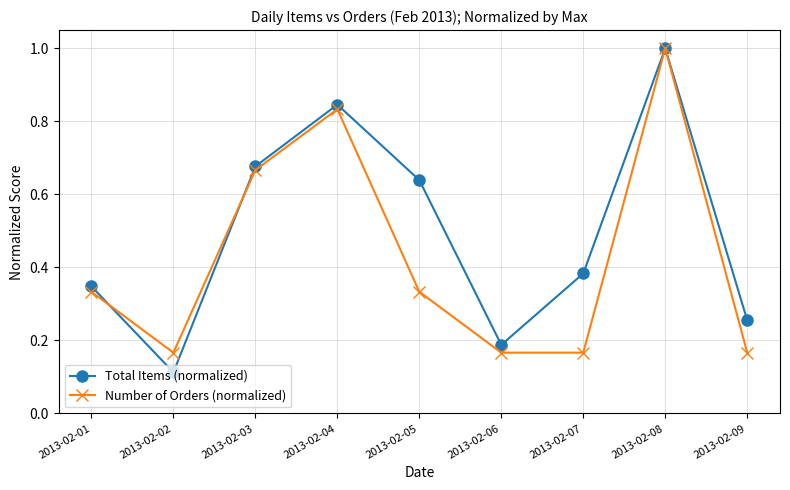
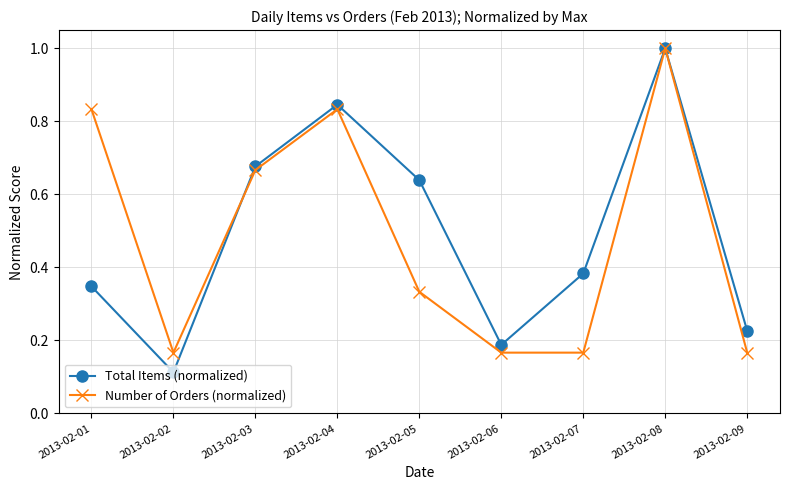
  {
    "Total Items (normalized)": {
      "2013-02-01": 0.35,
      "2013-02-03": 0.68,
      "2013-02-04": 0.85,
      "2013-02-05": 0.64,
      "2013-02-06": 0.19,
      "2013-02-07": 0.38,
-     "2013-02-09": 0.26
+     "2013-02-09": 0.23
    },
    "Number of Orders (normalized)": {
-     "2013-02-01": 0.33,
+     "2013-02-01": 0.83,
      "2013-02-02": 0.17,
      "2013-02-03": 0.67,
      "2013-02-04": 0.83,
      "2013-02-05": 0.33,
      "2013-02-06": 0.17,
      "2013-02-07": 0.17,
      "2013-02-09": 0.17
    }
  }
